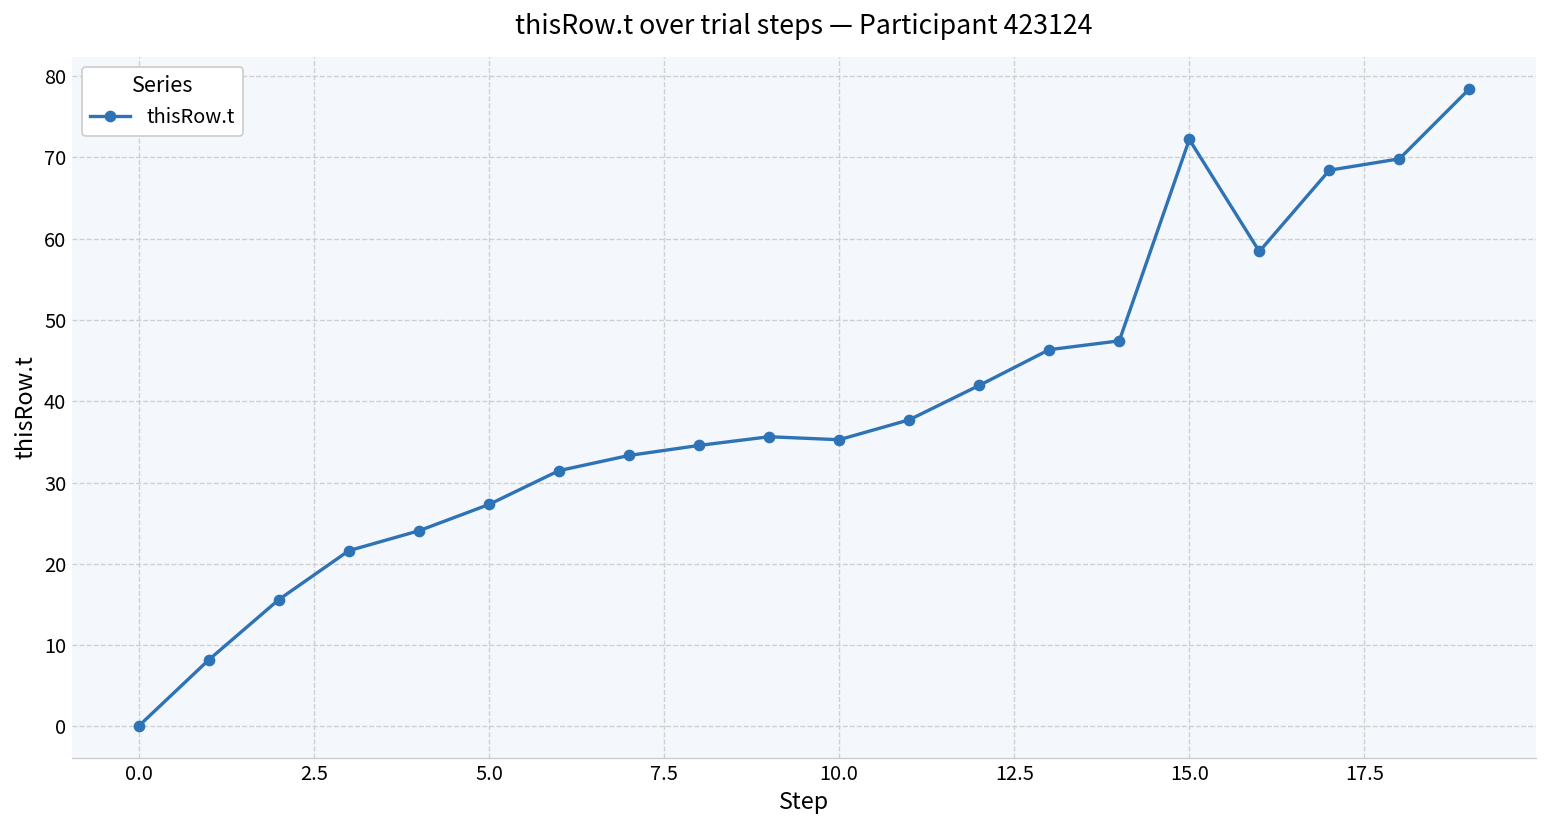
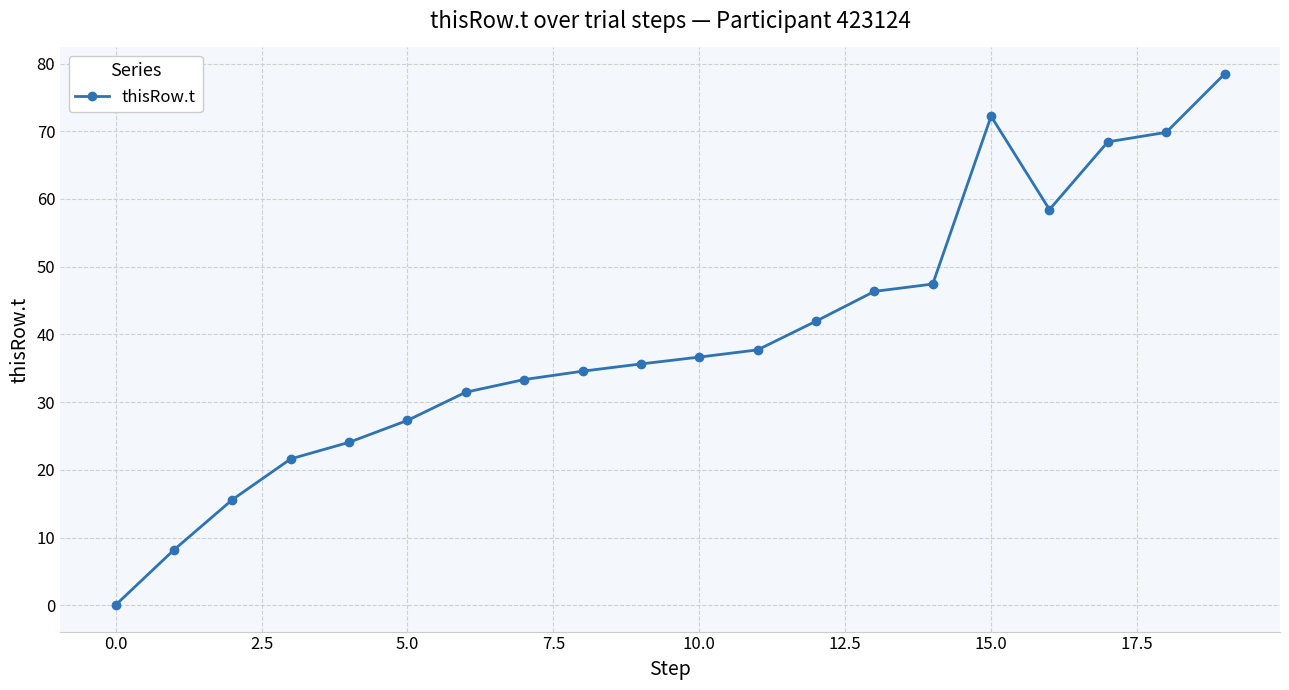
  {
    "0.0": 0,
    "5.0": 27,
-   "10.0": 35,
+   "10.0": 37,
    "15.0": 72
  }
